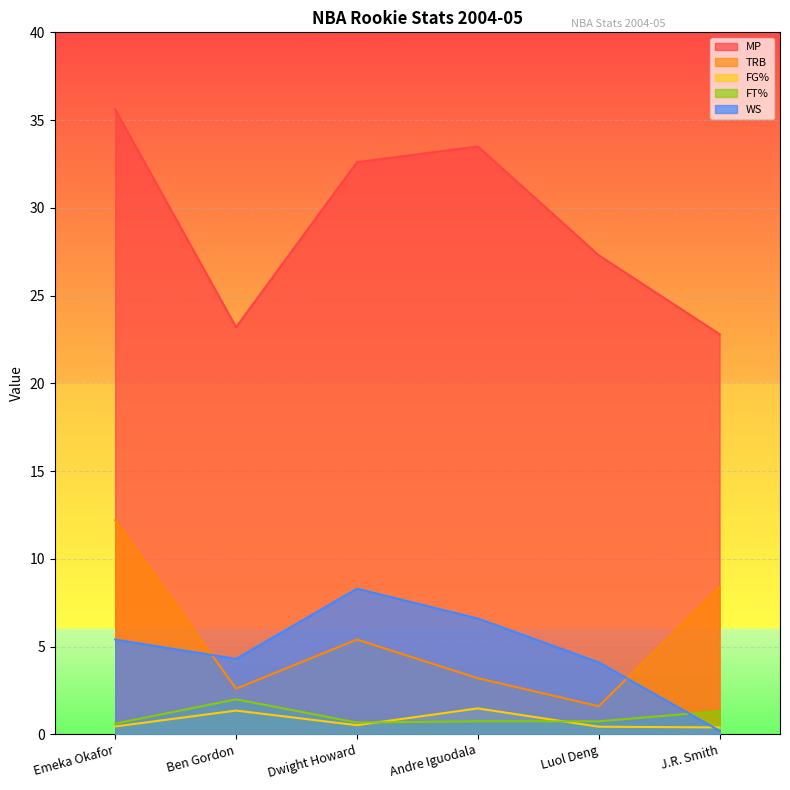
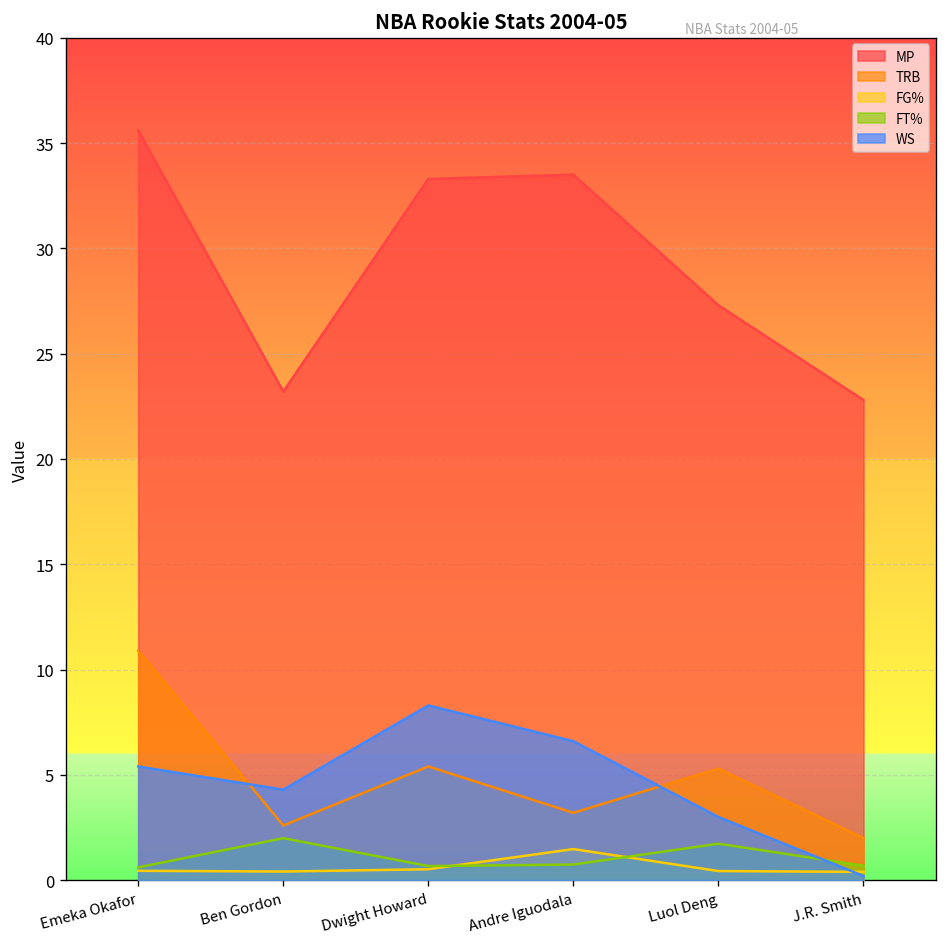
  {
    "MP": {
      "Emeka Okafor": 35.6,
      "Ben Gordon": 23.2,
-     "Dwight Howard": 32.6,
+     "Dwight Howard": 33.3,
      "Andre Iguodala": 33.5,
      "Luol Deng": 27.3,
      "J.R. Smith": 22.8
    },
    "TRB": {
-     "Emeka Okafor": 12.2,
+     "Emeka Okafor": 10.9,
      "Ben Gordon": 2.6,
      "Dwight Howard": 5.4,
      "Andre Iguodala": 3.2,
-     "Luol Deng": 1.6,
-     "J.R. Smith": 8.4
+     "Luol Deng": 5.3,
+     "J.R. Smith": 2.0
    },
    "FG%": {
      "Emeka Okafor": 0.4,
-     "Ben Gordon": 1.4,
+     "Ben Gordon": 0.4,
      "Dwight Howard": 0.5,
      "Andre Iguodala": 1.5,
      "Luol Deng": 0.4,
      "J.R. Smith": 0.4
    },
    "FT%": {
      "Emeka Okafor": 0.6,
      "Ben Gordon": 2.0,
      "Dwight Howard": 0.7,
      "Andre Iguodala": 0.7,
-     "Luol Deng": 0.7,
-     "J.R. Smith": 1.3
+     "Luol Deng": 1.7,
+     "J.R. Smith": 0.7
    },
    "WS": {
      "Emeka Okafor": 5.4,
      "Ben Gordon": 4.3,
      "Dwight Howard": 8.3,
      "Andre Iguodala": 6.6,
-     "Luol Deng": 4.1,
+     "Luol Deng": 3.0,
      "J.R. Smith": 0.2
    }
  }
